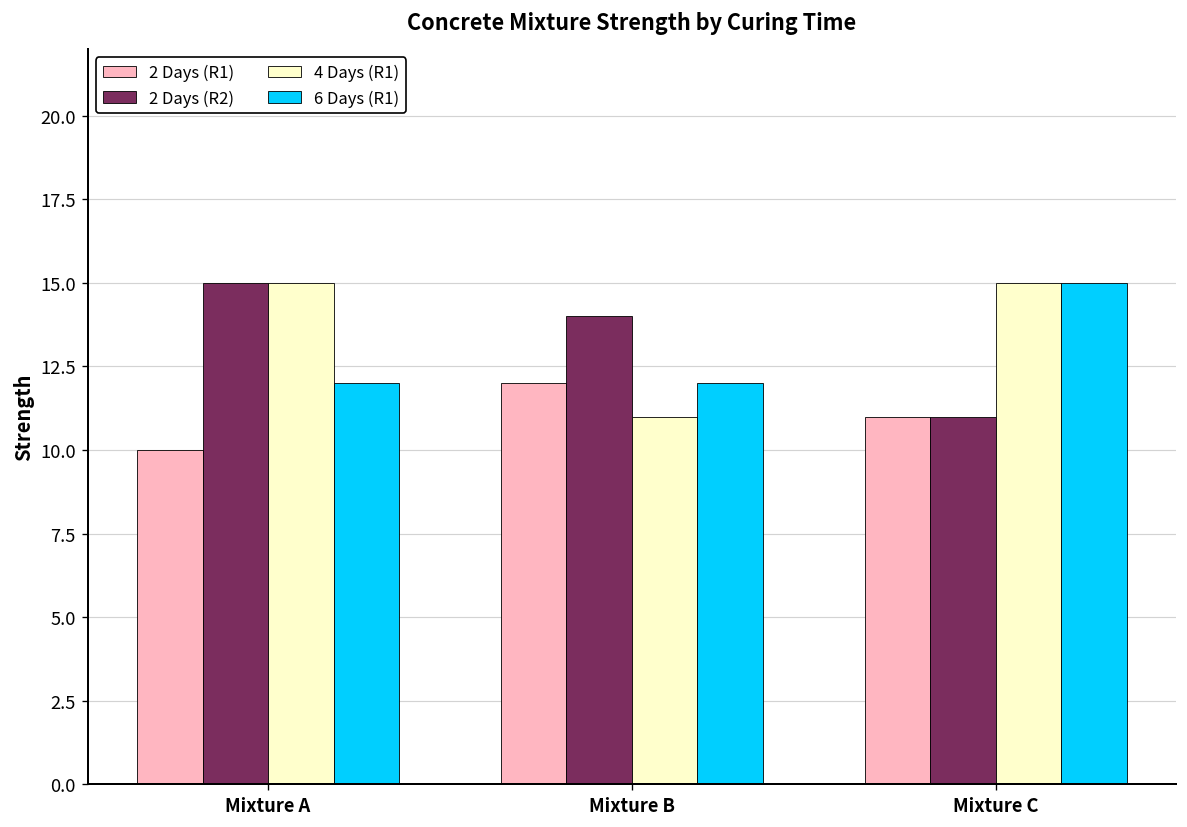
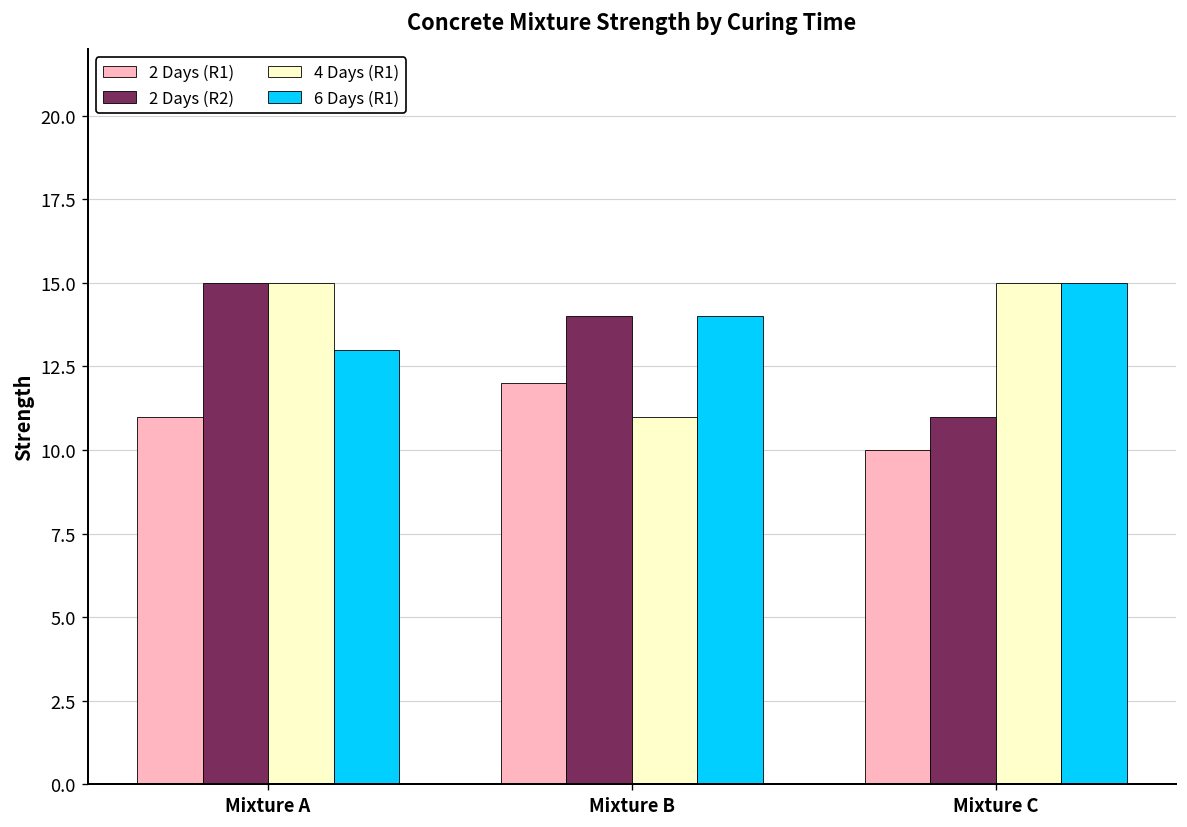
  {
    "2 Days (R1)": {
-     "Mixture A": 10,
+     "Mixture A": 11,
      "Mixture B": 12,
-     "Mixture C": 11
+     "Mixture C": 10
    },
    "2 Days (R2)": {
      "Mixture A": 15,
      "Mixture B": 14,
      "Mixture C": 11
    },
    "4 Days (R1)": {
      "Mixture A": 15,
      "Mixture B": 11,
      "Mixture C": 15
    },
    "6 Days (R1)": {
-     "Mixture A": 12,
-     "Mixture B": 12,
+     "Mixture A": 13,
+     "Mixture B": 14,
      "Mixture C": 15
    }
  }
